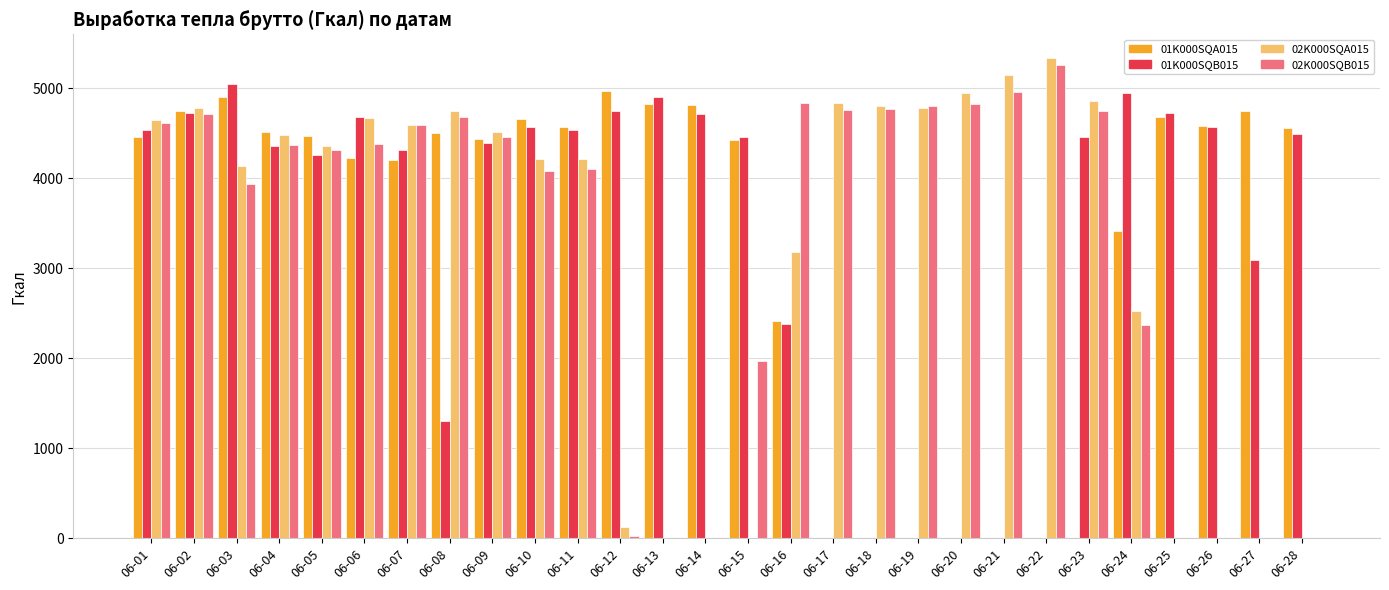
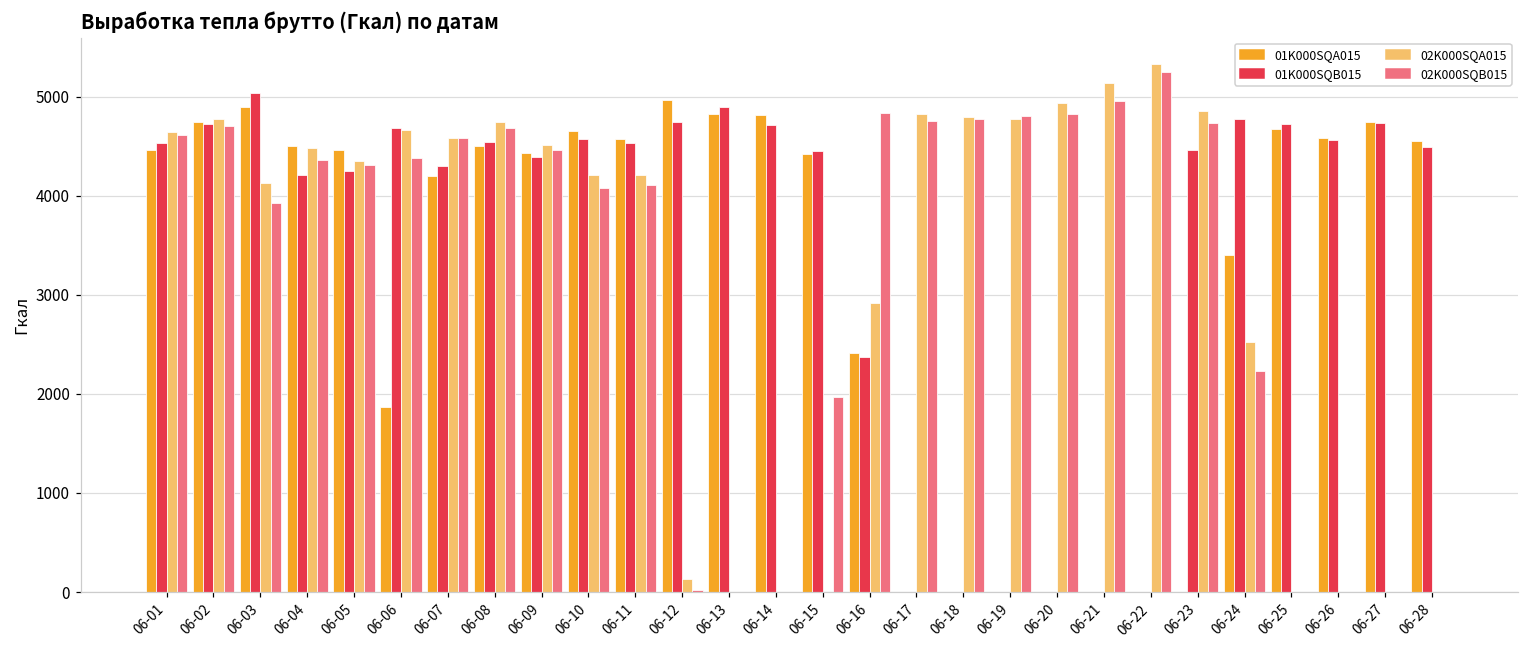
  {
    "01K000SQA015": {
      "06-01": 4500,
      "06-02": 4700,
      "06-03": 4900,
      "06-04": 4500,
      "06-05": 4500,
-     "06-06": 4200,
+     "06-06": 1900,
      "06-07": 4200,
      "06-08": 4500,
      "06-09": 4400,
      "06-10": 4700,
      "06-11": 4600,
      "06-12": 5000,
      "06-13": 4800,
      "06-14": 4800,
      "06-15": 4400,
      "06-16": 2400,
      "06-17": 0,
      "06-18": 0,
      "06-19": 0,
      "06-20": 0,
      "06-21": 0,
      "06-22": 0,
      "06-23": 0,
      "06-24": 3400,
      "06-25": 4700,
      "06-26": 4600,
      "06-27": 4700,
      "06-28": 4600
    },
    "01K000SQB015": {
      "06-01": 4500,
      "06-02": 4700,
      "06-03": 5000,
-     "06-04": 4400,
+     "06-04": 4200,
      "06-05": 4300,
      "06-06": 4700,
      "06-07": 4300,
-     "06-08": 1300,
+     "06-08": 4500,
      "06-09": 4400,
      "06-10": 4600,
      "06-11": 4500,
      "06-12": 4700,
      "06-13": 4900,
      "06-14": 4700,
      "06-15": 4500,
      "06-16": 2400,
      "06-17": 0,
      "06-18": 0,
      "06-19": 0,
      "06-20": 0,
      "06-21": 0,
      "06-22": 0,
      "06-23": 4500,
-     "06-24": 4900,
+     "06-24": 4800,
      "06-25": 4700,
      "06-26": 4600,
-     "06-27": 3100,
+     "06-27": 4700,
      "06-28": 4500
    },
    "02K000SQA015": {
      "06-01": 4600,
      "06-02": 4800,
      "06-03": 4100,
      "06-04": 4500,
      "06-05": 4400,
      "06-06": 4700,
      "06-07": 4600,
      "06-08": 4800,
      "06-09": 4500,
      "06-10": 4200,
      "06-11": 4200,
      "06-12": 100,
      "06-13": 0,
      "06-14": 0,
      "06-15": 0,
-     "06-16": 3200,
+     "06-16": 2900,
      "06-17": 4800,
      "06-18": 4800,
      "06-19": 4800,
      "06-20": 4900,
      "06-21": 5100,
      "06-22": 5300,
      "06-23": 4900,
      "06-24": 2500,
      "06-25": 0,
      "06-26": 0,
      "06-27": 0,
      "06-28": 0
    },
    "02K000SQB015": {
      "06-01": 4600,
      "06-02": 4700,
      "06-03": 3900,
      "06-04": 4400,
      "06-05": 4300,
      "06-06": 4400,
      "06-07": 4600,
      "06-08": 4700,
      "06-09": 4500,
      "06-10": 4100,
      "06-11": 4100,
      "06-13": 0,
      "06-14": 0,
      "06-15": 2000,
      "06-16": 4800,
      "06-17": 4800,
      "06-18": 4800,
      "06-19": 4800,
      "06-20": 4800,
      "06-21": 5000,
      "06-22": 5300,
      "06-23": 4700,
-     "06-24": 2400,
+     "06-24": 2200,
      "06-25": 0,
      "06-26": 0,
      "06-27": 0,
      "06-28": 0
    }
  }
